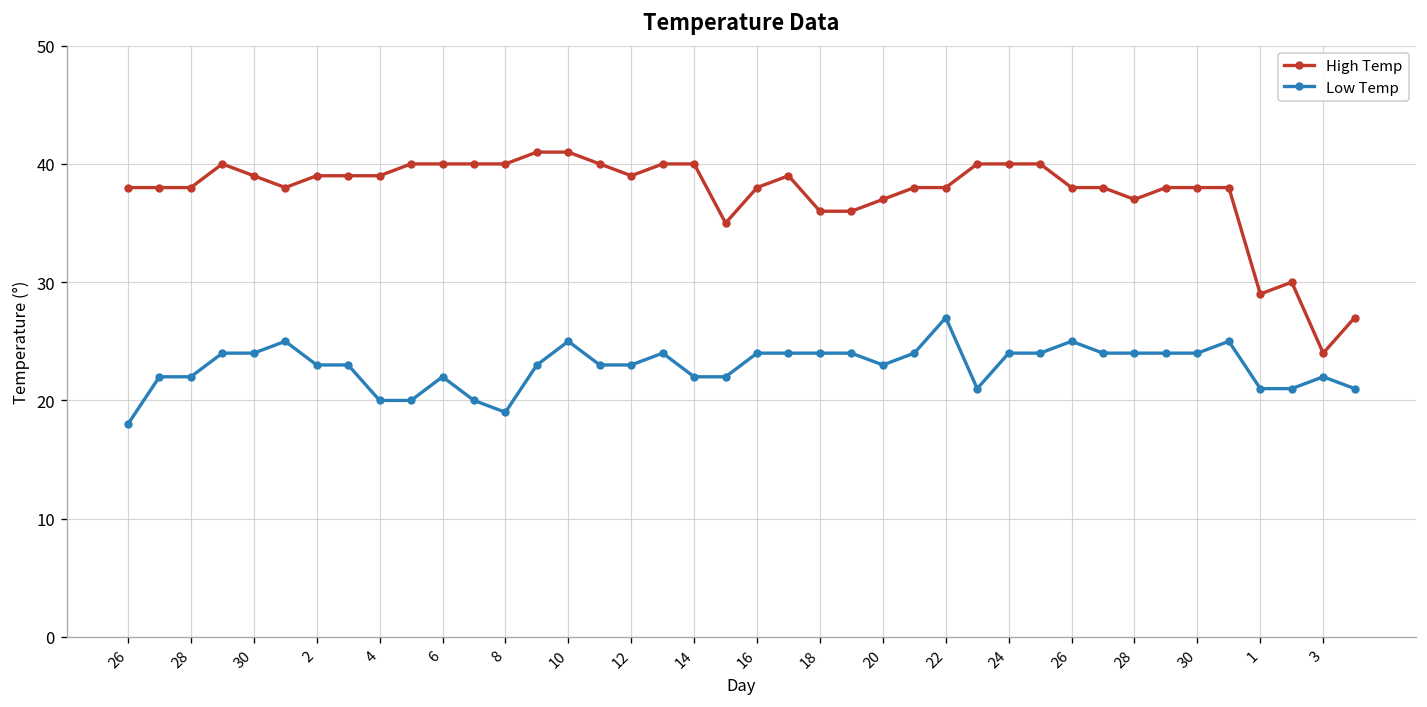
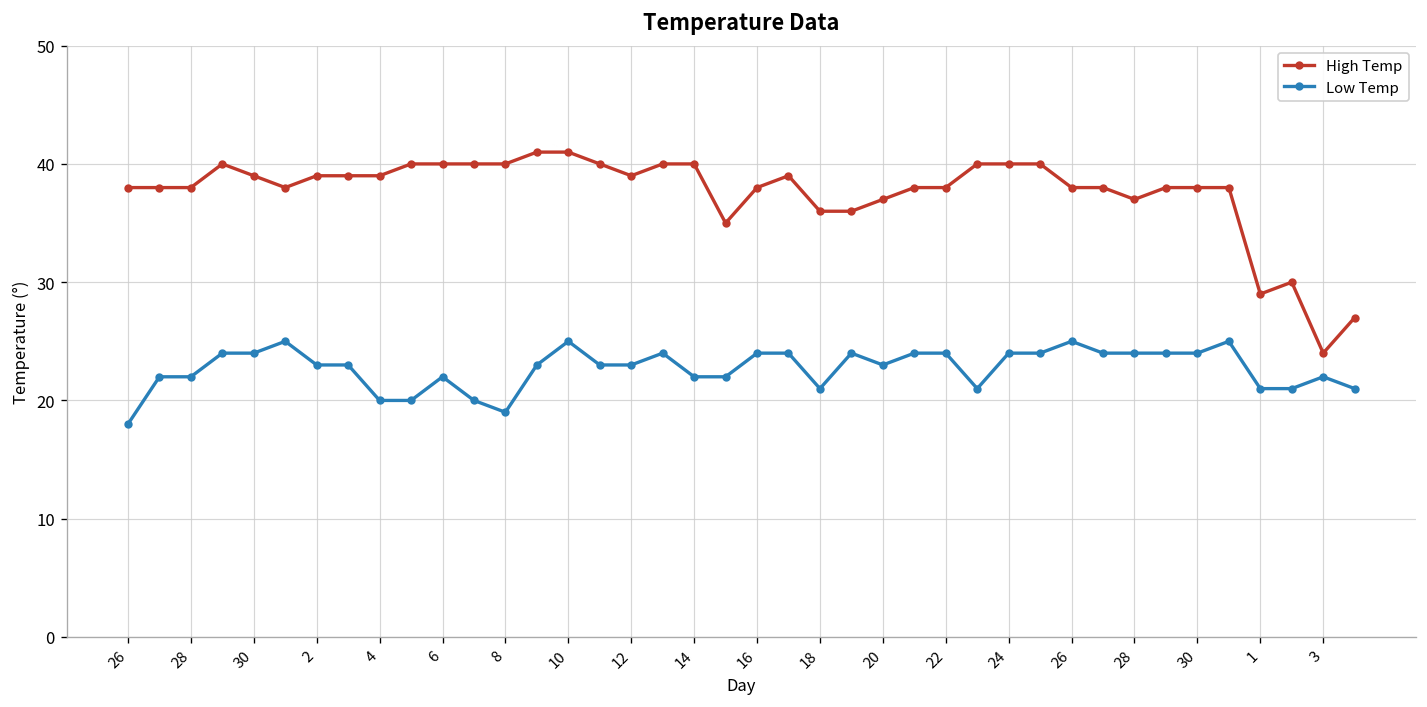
  {
    "High Temp": {
      "6": 40,
      "8": 40,
      "10": 41,
      "12": 39,
      "14": 40,
      "16": 38,
      "18": 36,
      "20": 37,
      "22": 38,
      "24": 40
    },
    "Low Temp": {
      "6": 22,
      "8": 19,
      "10": 25,
      "12": 23,
      "14": 22,
      "16": 24,
-     "18": 24,
+     "18": 21,
      "20": 23,
-     "22": 27,
+     "22": 24,
      "24": 24
    }
  }
